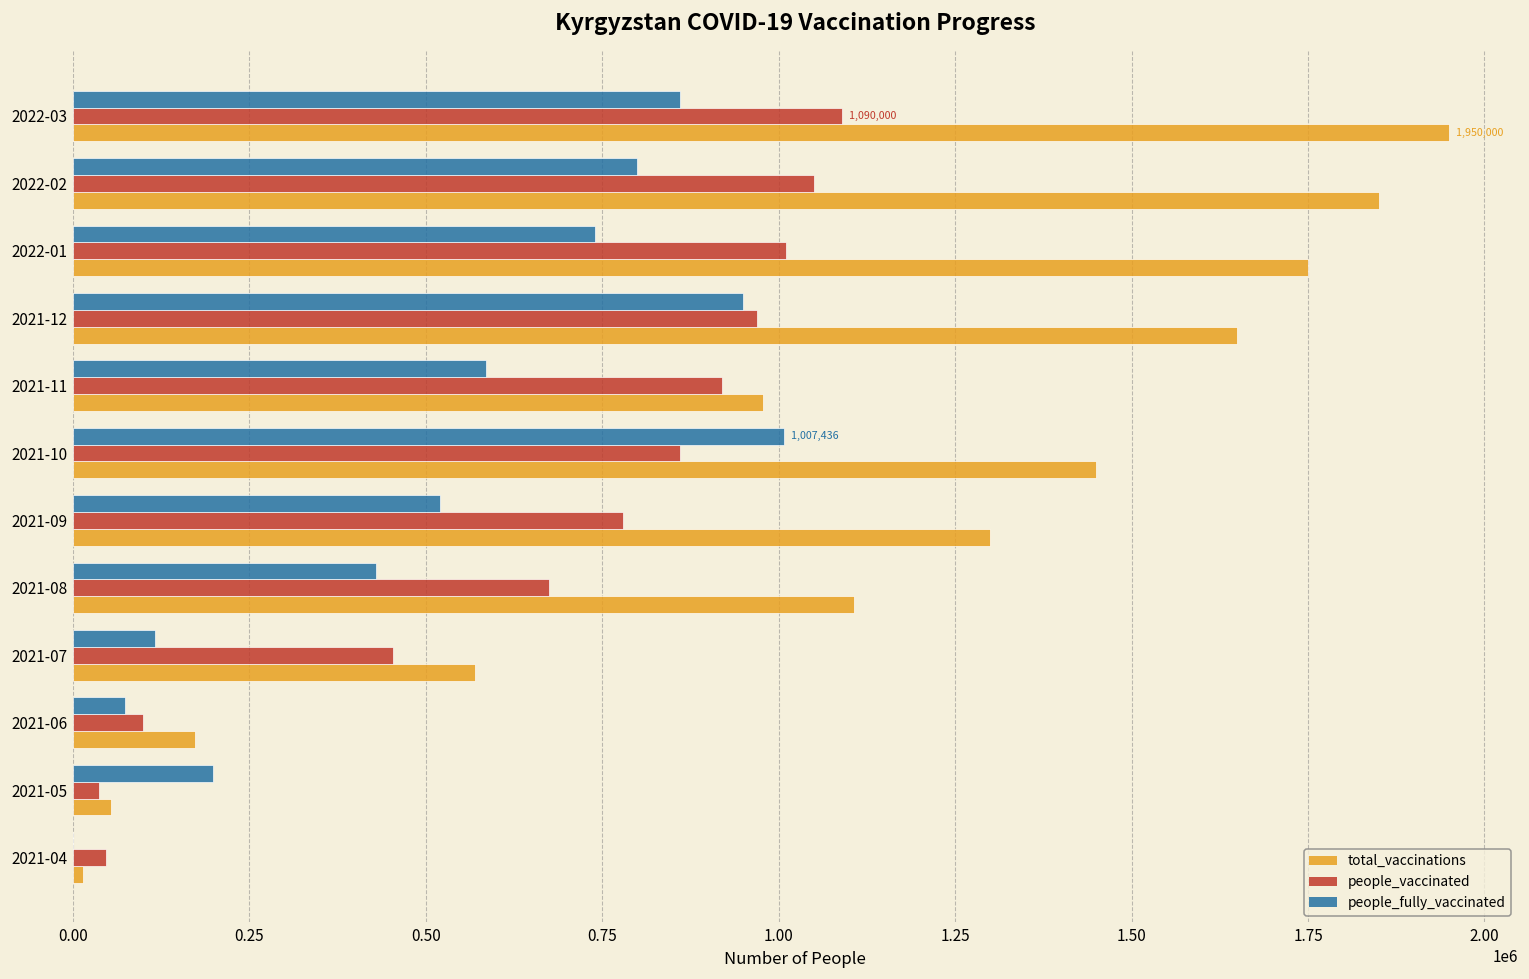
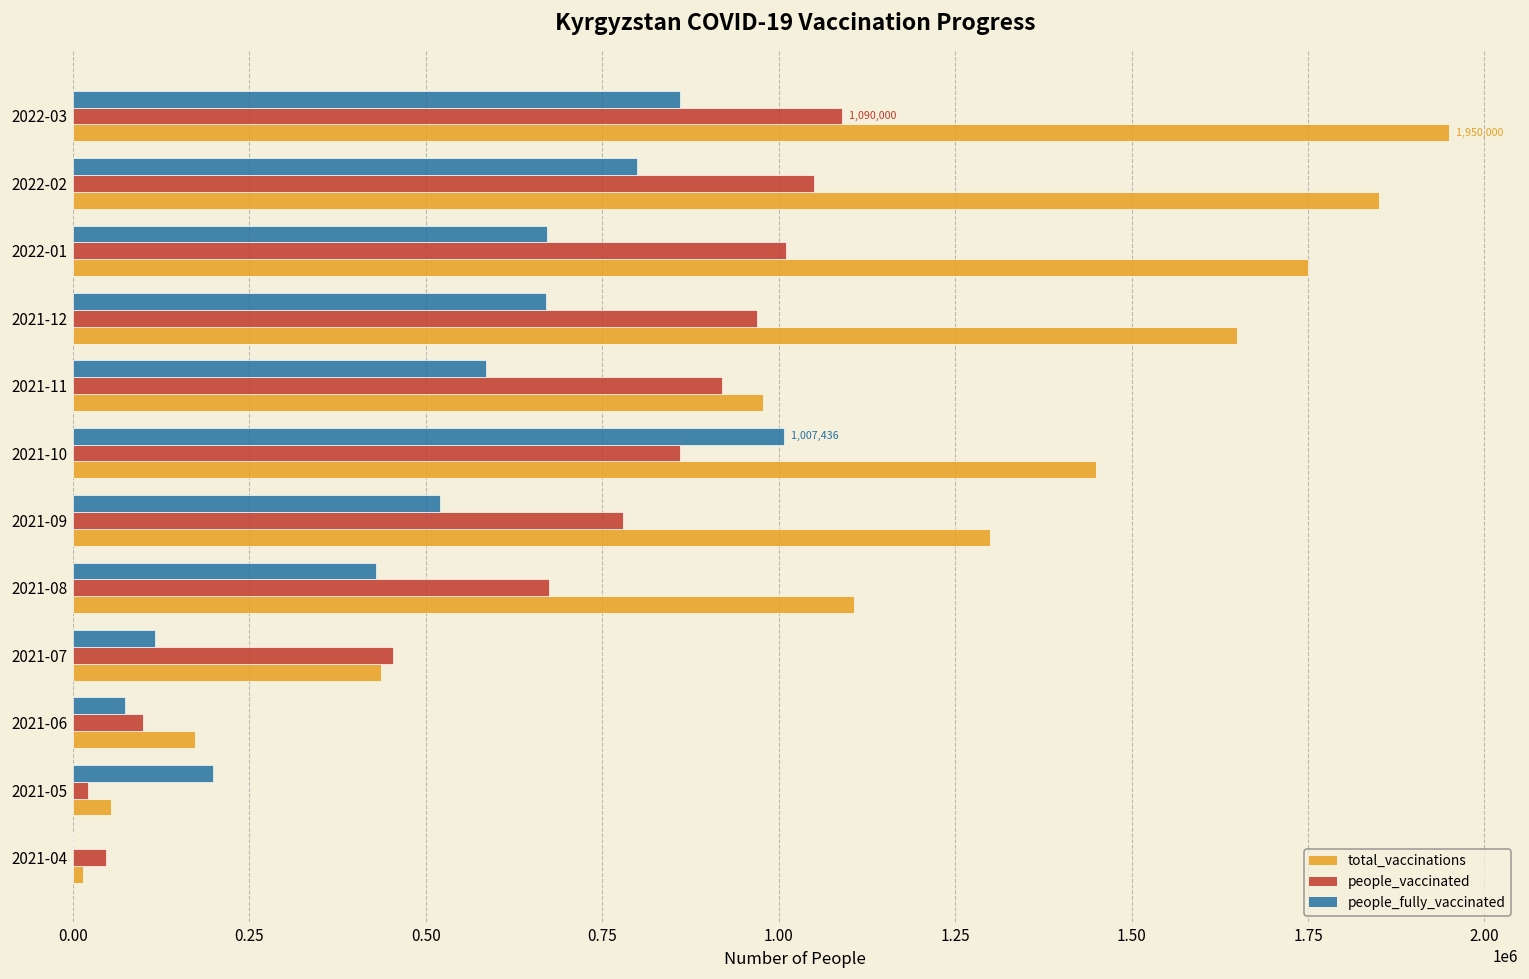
  {
    "total_vaccinations": {
      "2022-02": 1850000,
      "2022-01": 1750000,
      "2021-12": 1650000,
      "2021-11": 980000,
      "2021-10": 1450000,
      "2021-09": 1300000,
      "2021-08": 1110000,
-     "2021-07": 570000,
+     "2021-07": 440000,
      "2021-06": 170000,
      "2021-05": 50000,
      "2021-04": 10000
    },
    "people_vaccinated": {
      "2022-02": 1050000,
      "2022-01": 1010000,
      "2021-12": 970000,
      "2021-11": 920000,
      "2021-10": 860000,
      "2021-09": 780000,
      "2021-08": 670000,
      "2021-07": 450000,
      "2021-06": 100000,
-     "2021-05": 40000,
+     "2021-05": 20000,
      "2021-04": 50000
    },
    "people_fully_vaccinated": {
      "2022-03": 860000,
      "2022-02": 800000,
-     "2022-01": 740000,
-     "2021-12": 950000,
+     "2022-01": 670000,
+     "2021-12": 670000,
      "2021-11": 590000,
      "2021-09": 520000,
      "2021-08": 430000,
      "2021-07": 120000,
      "2021-06": 70000,
      "2021-05": 200000
    }
  }
